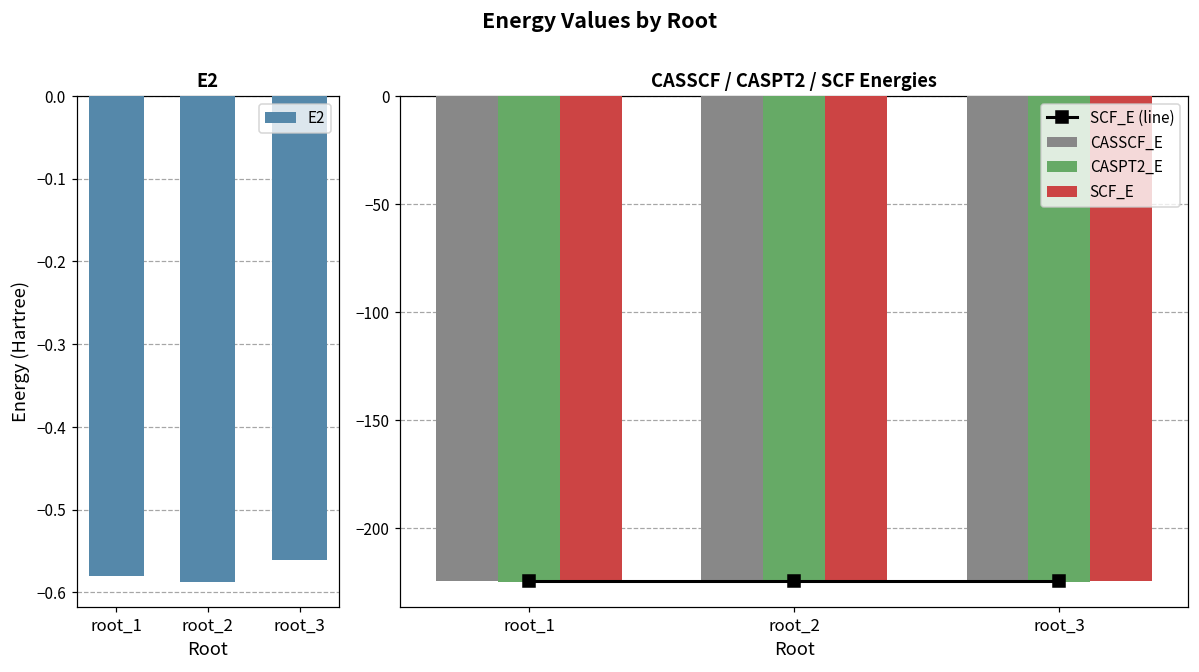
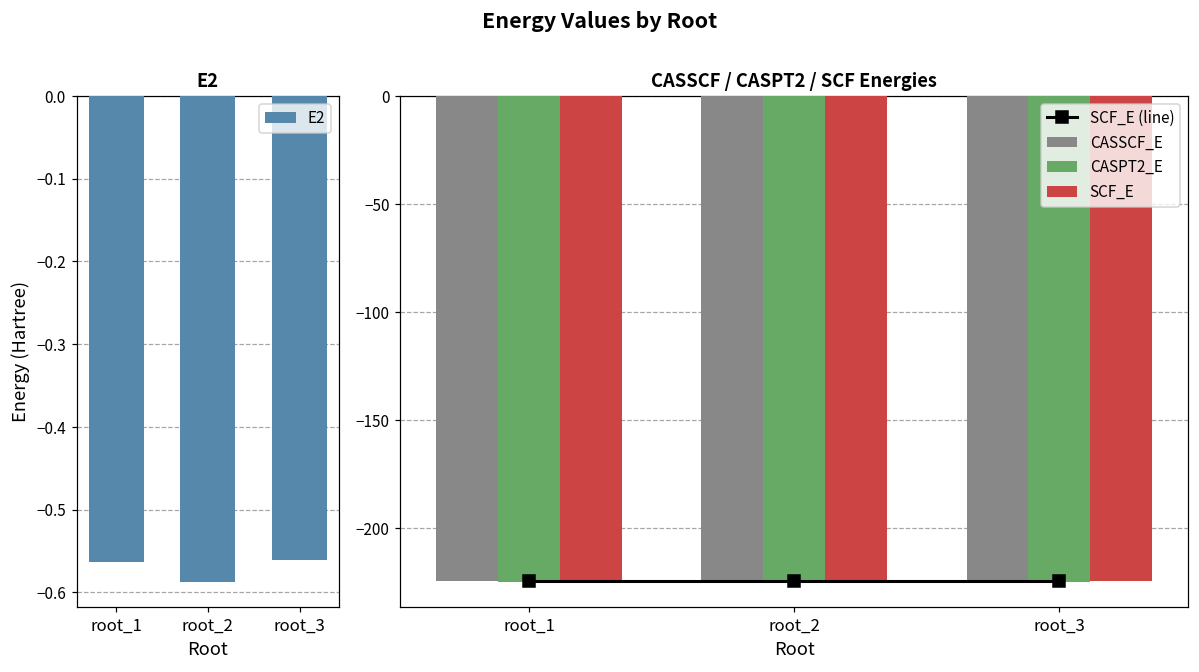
  {
    "E2": {
-     "root_1": -0.58,
+     "root_1": -0.56,
      "root_2": -0.59,
      "root_3": -0.56
    },
    "CASSCF / CASPT2 / SCF Energies": {
      "SCF_E (line)": {
        "root_1": -224,
        "root_2": -224,
        "root_3": -224
      },
      "SCF_E": {
        "root_1": -224,
        "root_2": -224,
        "root_3": -224
      }
    }
  }
